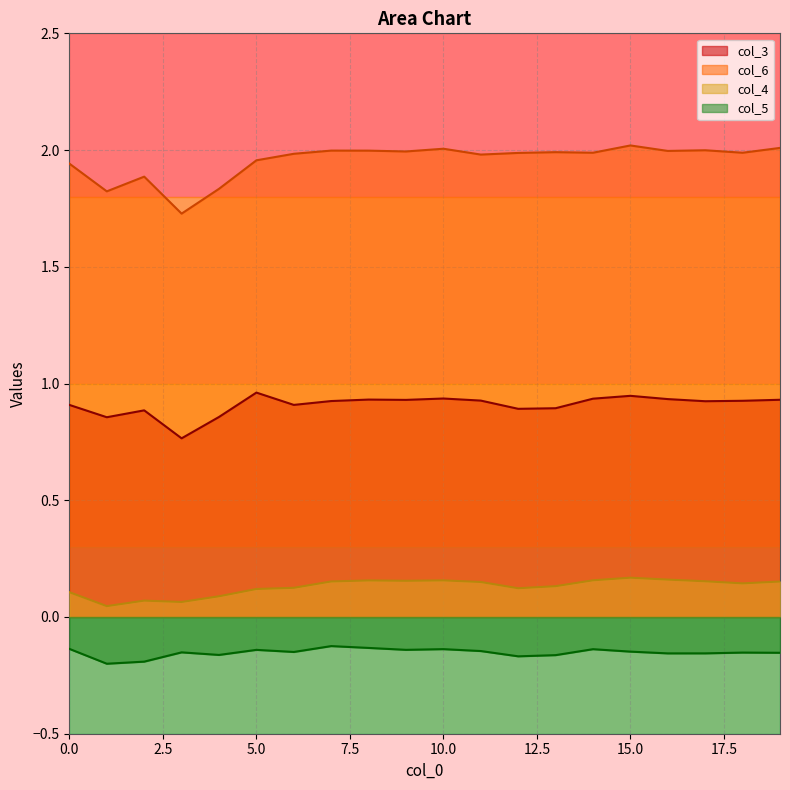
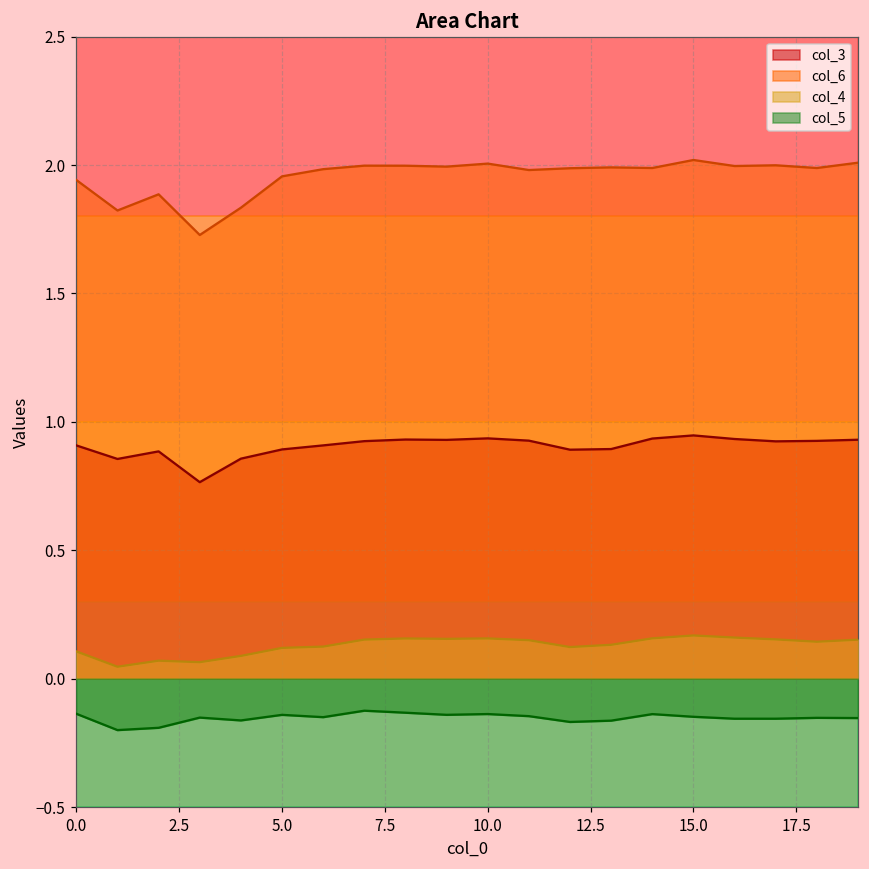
  {
    "col_5": {
      "0.0": 0.00,
      "5.0": 0.00,
      "10.0": 0.00,
      "15.0": 0.00
    },
    "col_3": {
      "0.0": 0.91,
-     "5.0": 0.96,
+     "5.0": 0.89,
      "10.0": 0.94,
      "15.0": 0.95
    }
  }
